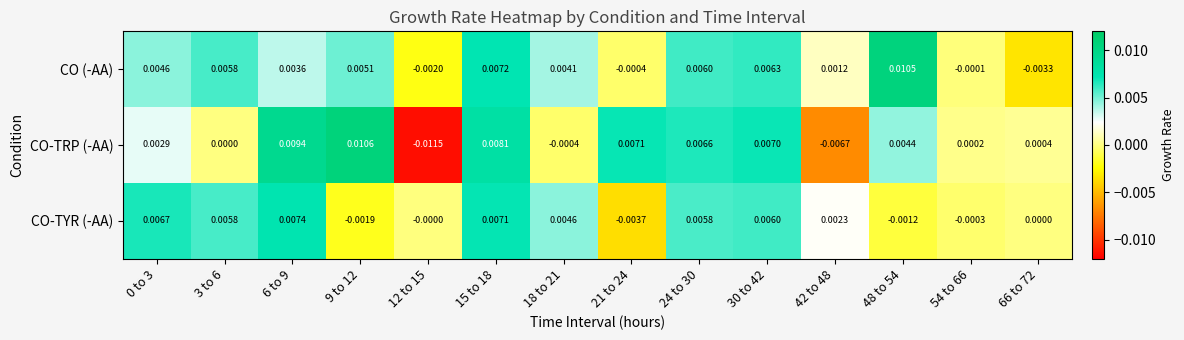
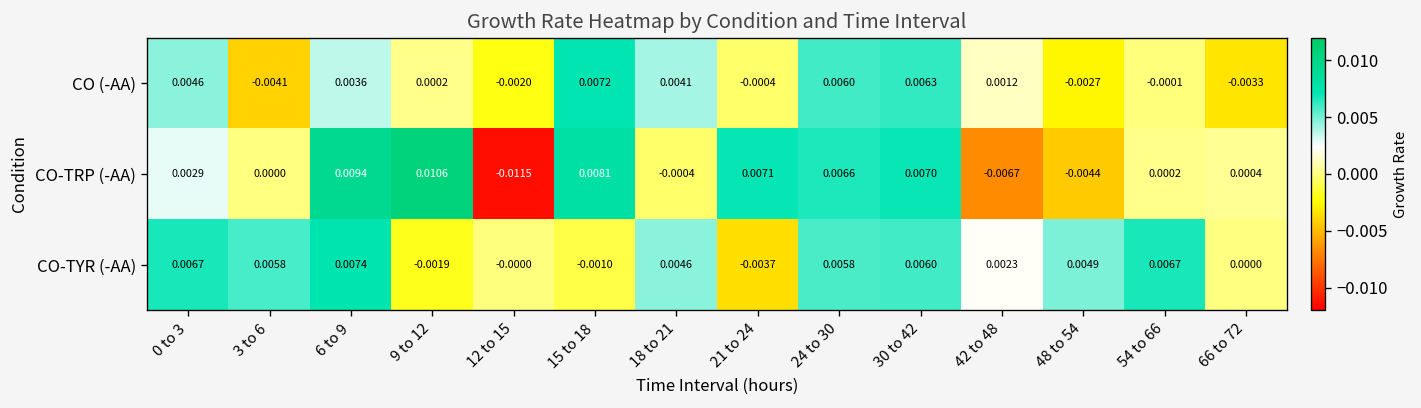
  {
    "CO (-AA)": {
      "0 to 3": 0.0046,
-     "3 to 6": 0.0058,
+     "3 to 6": -0.0041,
      "6 to 9": 0.0036,
-     "9 to 12": 0.0051,
+     "9 to 12": 0.0002,
      "12 to 15": -0.0020,
      "15 to 18": 0.0072,
      "18 to 21": 0.0041,
      "21 to 24": -0.0004,
      "24 to 30": 0.0060,
      "30 to 42": 0.0063,
      "42 to 48": 0.0012,
-     "48 to 54": 0.0105,
+     "48 to 54": -0.0027,
      "54 to 66": -0.0001,
      "66 to 72": -0.0033
    },
    "CO-TRP (-AA)": {
      "0 to 3": 0.0029,
      "3 to 6": 0.0000,
      "6 to 9": 0.0094,
      "9 to 12": 0.0106,
      "12 to 15": -0.0115,
      "15 to 18": 0.0081,
      "18 to 21": -0.0004,
      "21 to 24": 0.0071,
      "24 to 30": 0.0066,
      "30 to 42": 0.0070,
      "42 to 48": -0.0067,
-     "48 to 54": 0.0044,
+     "48 to 54": -0.0044,
      "54 to 66": 0.0002,
      "66 to 72": 0.0004
    },
    "CO-TYR (-AA)": {
      "0 to 3": 0.0067,
      "3 to 6": 0.0058,
      "6 to 9": 0.0074,
      "9 to 12": -0.0019,
      "12 to 15": -0.0000,
-     "15 to 18": 0.0071,
+     "15 to 18": -0.0010,
      "18 to 21": 0.0046,
      "21 to 24": -0.0037,
      "24 to 30": 0.0058,
      "30 to 42": 0.0060,
      "42 to 48": 0.0023,
-     "48 to 54": -0.0012,
-     "54 to 66": -0.0003,
+     "48 to 54": 0.0049,
+     "54 to 66": 0.0067,
      "66 to 72": 0.0000
    }
  }
